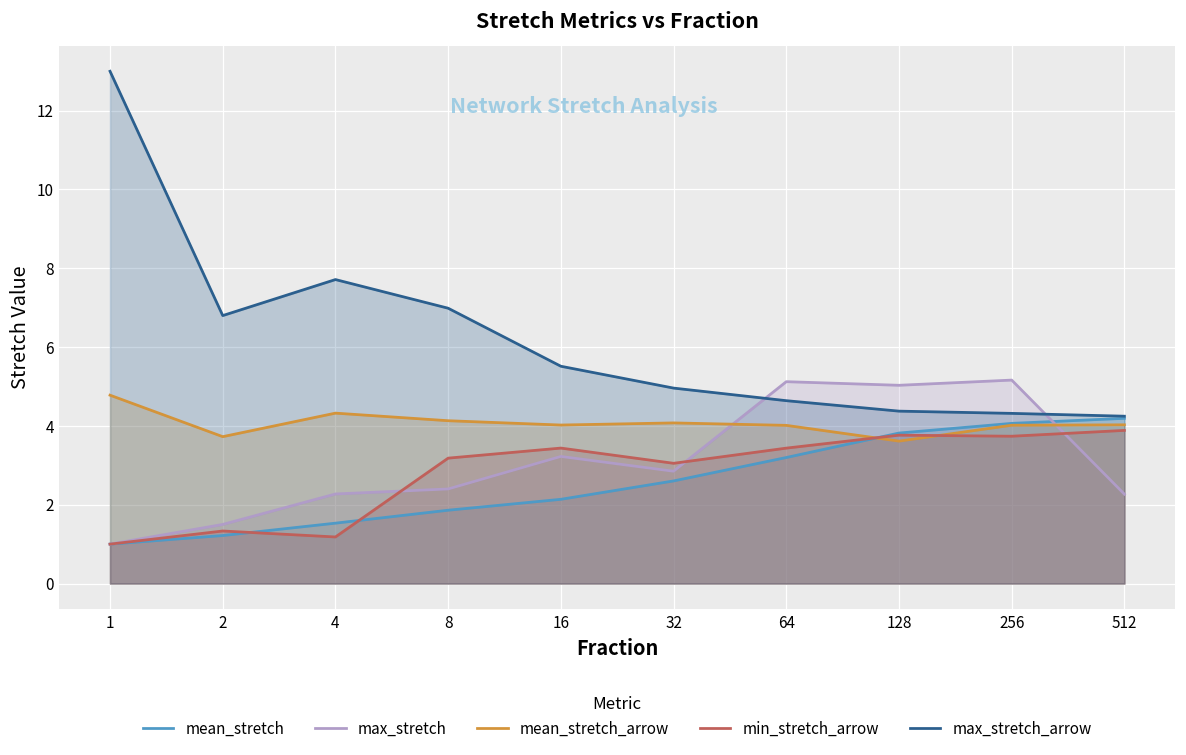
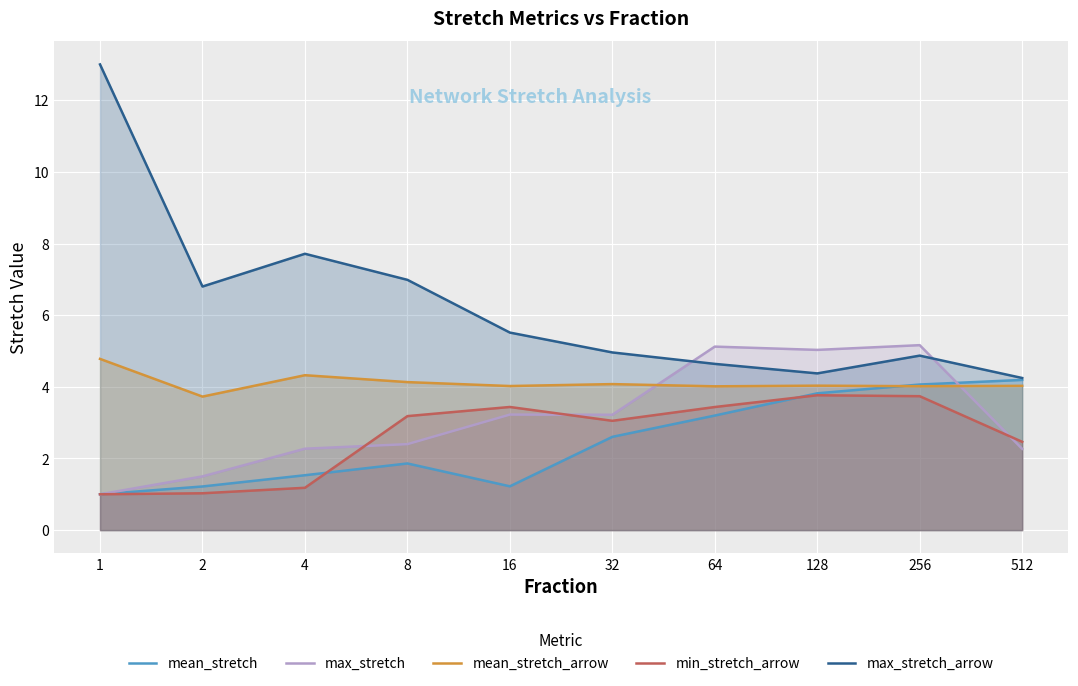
  {
    "mean_stretch": {
      "2": 1.2,
      "4": 1.5,
      "8": 1.9,
-     "16": 2.1,
+     "16": 1.2,
      "32": 2.6,
      "64": 3.2
    },
    "max_stretch": {
      "2": 1.5,
      "4": 2.3,
      "8": 2.4,
      "16": 3.2,
-     "32": 2.9,
+     "32": 3.2,
      "64": 5.1,
      "128": 5.0,
      "256": 5.2,
      "512": 2.3
    },
    "mean_stretch_arrow": {
      "1": 4.8,
      "2": 3.7,
      "4": 4.3,
      "8": 4.1,
      "16": 4.0,
      "32": 4.1,
      "64": 4.0,
-     "128": 3.6,
+     "128": 4.0,
      "512": 4.0
    },
    "min_stretch_arrow": {
-     "2": 1.3,
+     "2": 1.0,
      "4": 1.2,
      "8": 3.2,
      "16": 3.4,
      "32": 3.1,
      "64": 3.4,
      "256": 3.7,
-     "512": 3.9
+     "512": 2.5
    },
    "max_stretch_arrow": {
      "1": 13.0,
      "2": 6.8,
      "4": 7.7,
      "8": 7.0,
      "16": 5.5,
      "32": 5.0,
      "64": 4.6,
      "128": 4.4,
-     "256": 4.3
+     "256": 4.9
    }
  }
